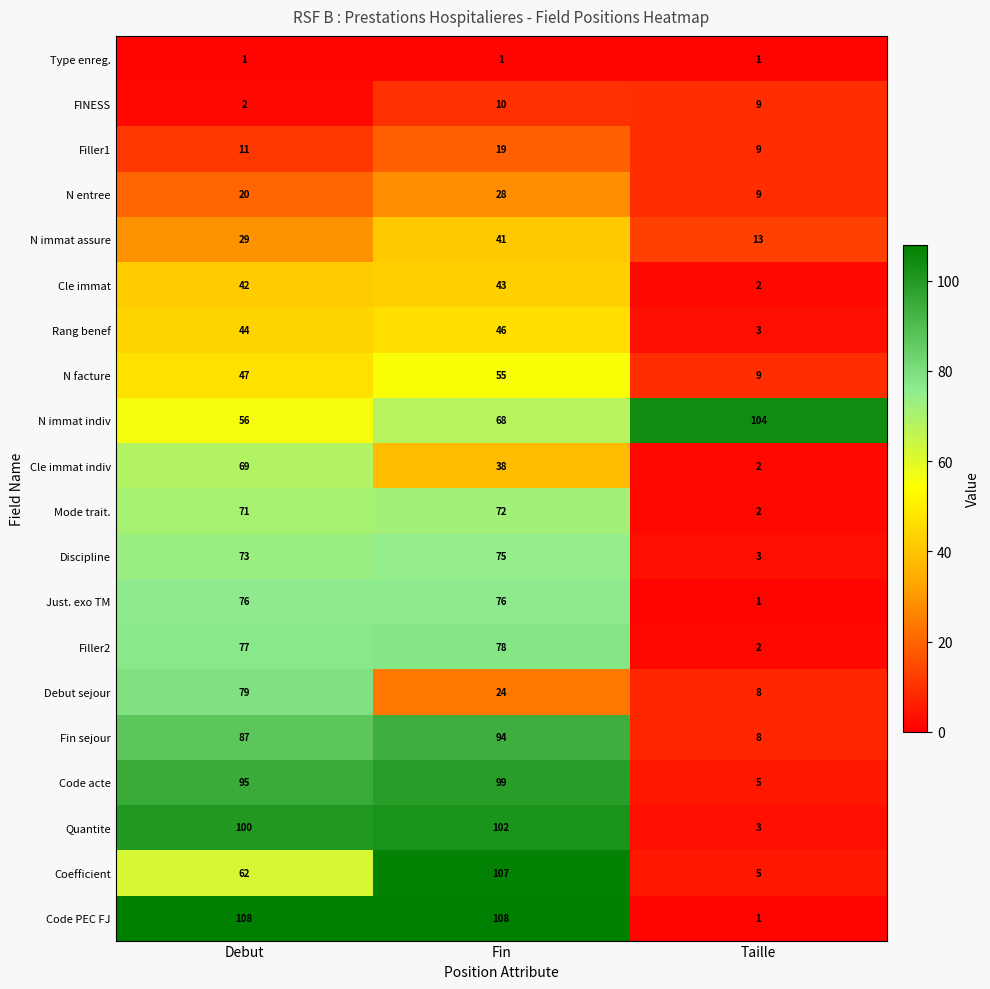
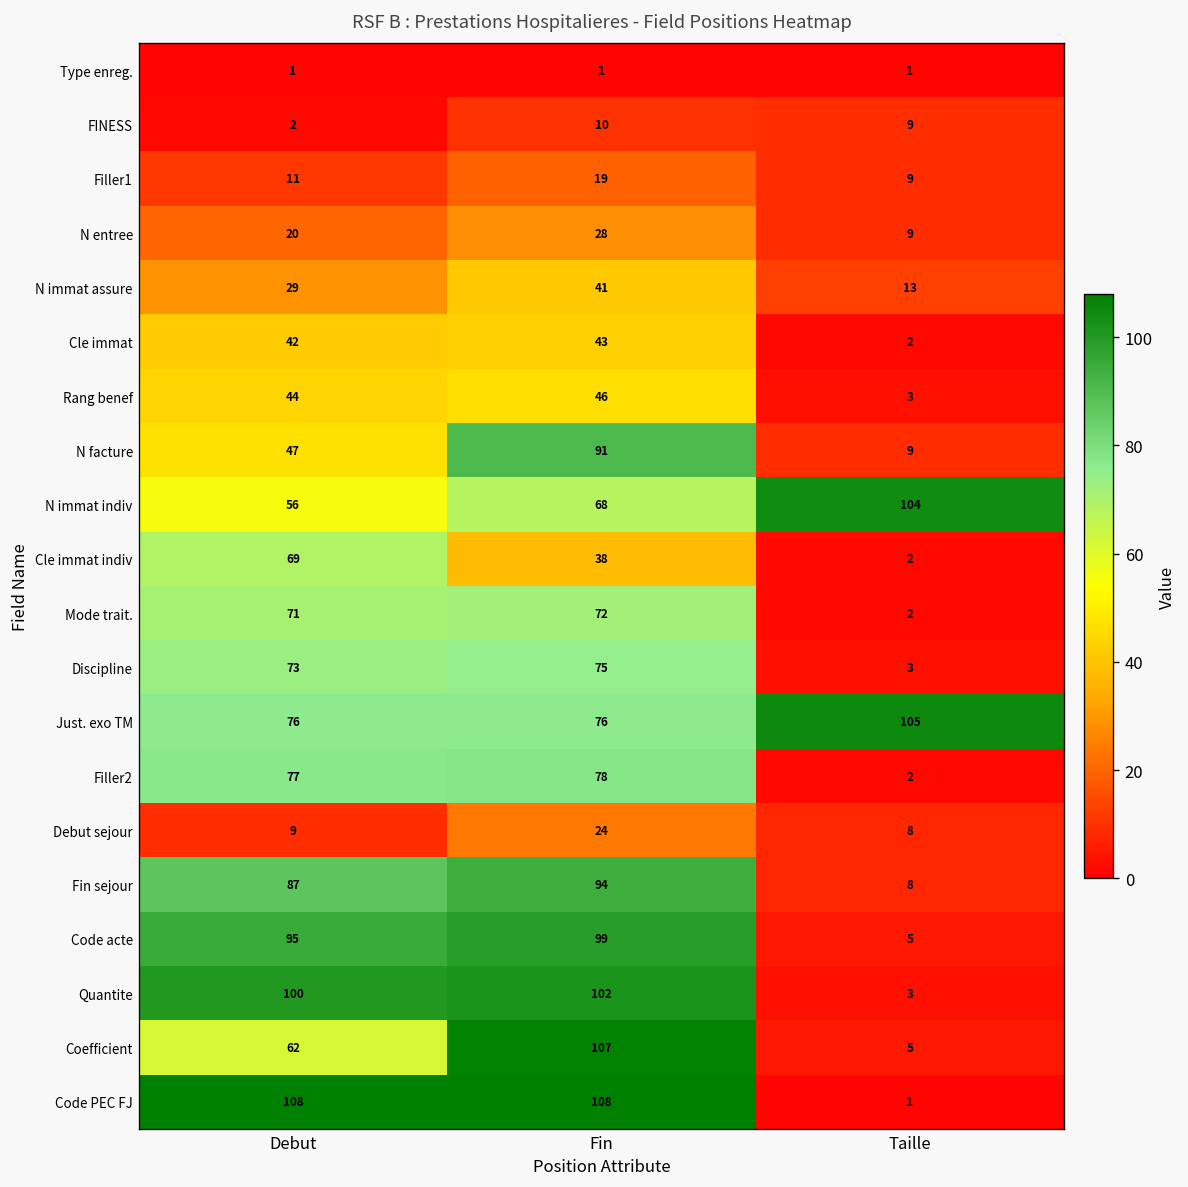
  {
    "Type enreg.": {
      "Debut": 1,
      "Fin": 1,
      "Taille": 1
    },
    "FINESS": {
      "Debut": 2,
      "Fin": 10,
      "Taille": 9
    },
    "Filler1": {
      "Debut": 11,
      "Fin": 19,
      "Taille": 9
    },
    "N entree": {
      "Debut": 20,
      "Fin": 28,
      "Taille": 9
    },
    "N immat assure": {
      "Debut": 29,
      "Fin": 41,
      "Taille": 13
    },
    "Cle immat": {
      "Debut": 42,
      "Fin": 43,
      "Taille": 2
    },
    "Rang benef": {
      "Debut": 44,
      "Fin": 46,
      "Taille": 3
    },
    "N facture": {
      "Debut": 47,
-     "Fin": 55,
+     "Fin": 91,
      "Taille": 9
    },
    "N immat indiv": {
      "Debut": 56,
      "Fin": 68,
      "Taille": 104
    },
    "Cle immat indiv": {
      "Debut": 69,
      "Fin": 38,
      "Taille": 2
    },
    "Mode trait.": {
      "Debut": 71,
      "Fin": 72,
      "Taille": 2
    },
    "Discipline": {
      "Debut": 73,
      "Fin": 75,
      "Taille": 3
    },
    "Just. exo TM": {
      "Debut": 76,
      "Fin": 76,
-     "Taille": 1
+     "Taille": 105
    },
    "Filler2": {
      "Debut": 77,
      "Fin": 78,
      "Taille": 2
    },
    "Debut sejour": {
-     "Debut": 79,
+     "Debut": 9,
      "Fin": 24,
      "Taille": 8
    },
    "Fin sejour": {
      "Debut": 87,
      "Fin": 94,
      "Taille": 8
    },
    "Code acte": {
      "Debut": 95,
      "Fin": 99,
      "Taille": 5
    },
    "Quantite": {
      "Debut": 100,
      "Fin": 102,
      "Taille": 3
    },
    "Coefficient": {
      "Debut": 62,
      "Fin": 107,
      "Taille": 5
    },
    "Code PEC FJ": {
      "Debut": 108,
      "Fin": 108,
      "Taille": 1
    }
  }
